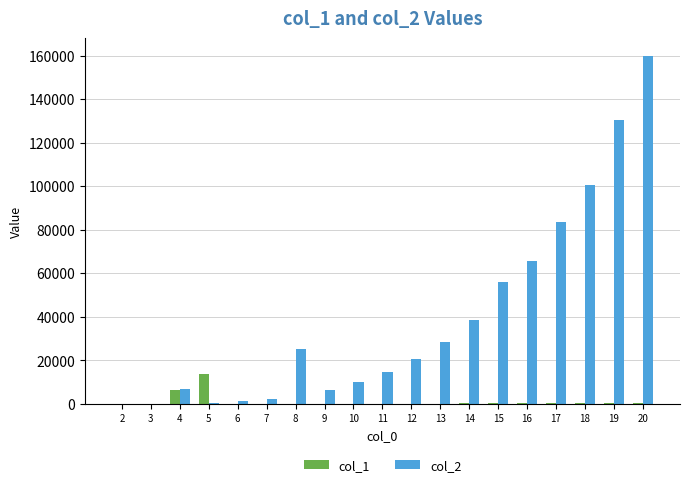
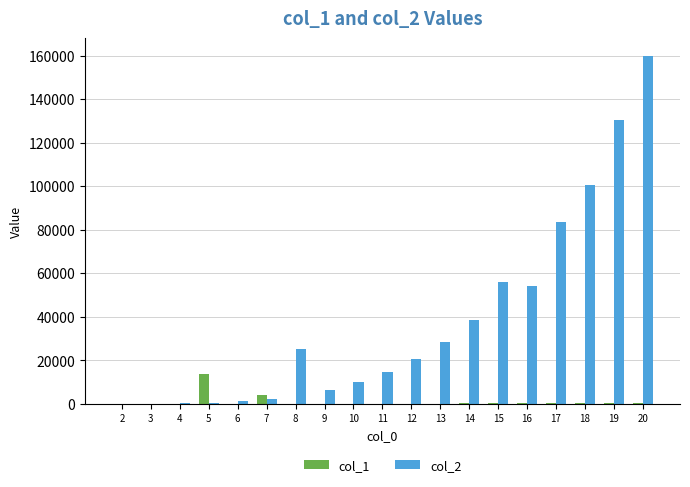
  {
    "col_1": {
-     "4": 6000,
+     "4": 0,
      "5": 14000,
-     "7": 0
+     "7": 4000
    },
    "col_2": {
-     "4": 7000,
+     "4": 0,
      "6": 1000,
      "7": 2000,
      "8": 25000,
      "9": 7000,
      "10": 10000,
      "11": 15000,
      "12": 21000,
      "13": 29000,
      "14": 38000,
      "15": 56000,
-     "16": 66000,
+     "16": 54000,
      "17": 84000,
      "18": 100000,
      "19": 130000,
      "20": 160000
    }
  }
